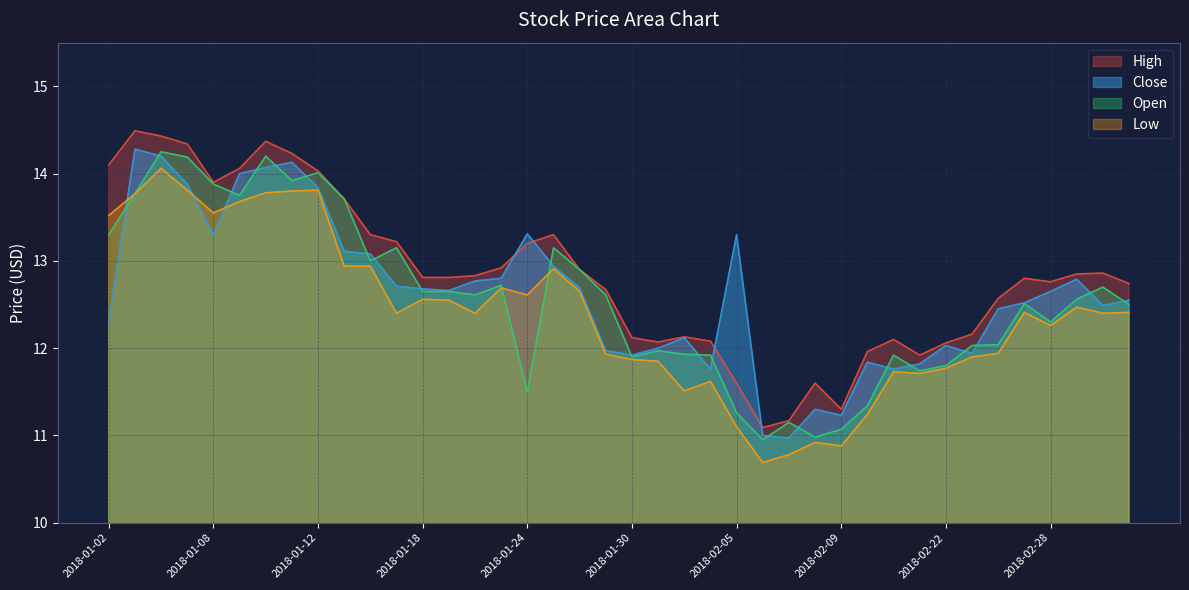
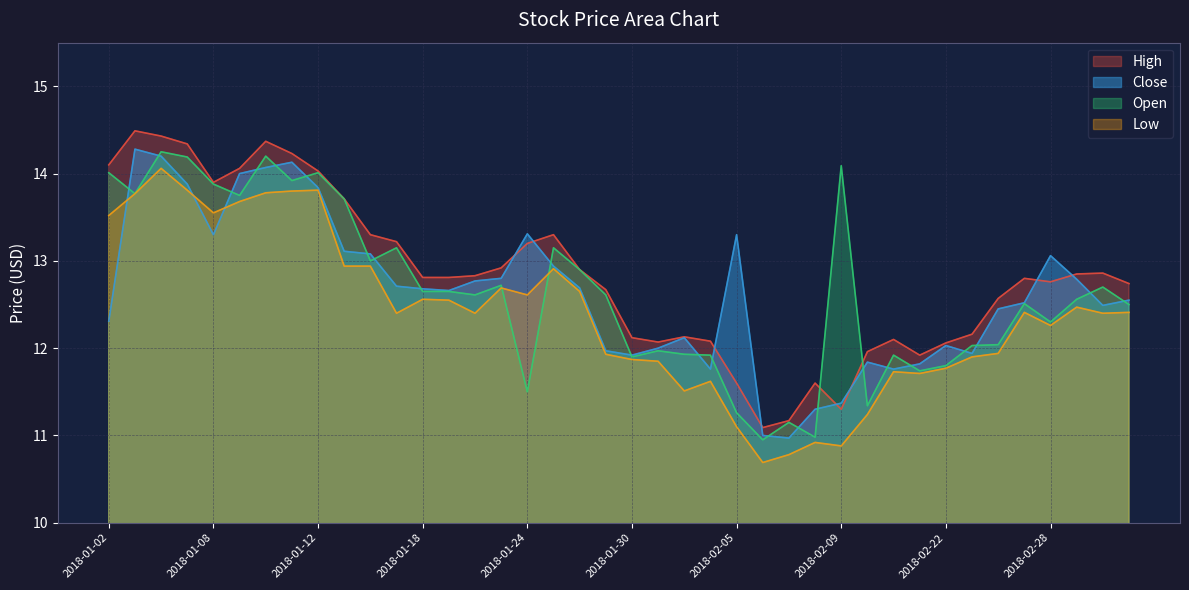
  {
    "Close": {
      "2018-01-02": 12.3,
      "2018-01-08": 13.3,
      "2018-01-12": 13.8,
      "2018-01-18": 12.7,
      "2018-01-24": 13.3,
      "2018-02-05": 13.3,
-     "2018-02-09": 11.2,
+     "2018-02-09": 11.4,
      "2018-02-22": 12.0,
-     "2018-02-28": 12.7
+     "2018-02-28": 13.1
    },
    "Open": {
-     "2018-01-02": 13.3,
+     "2018-01-02": 14.0,
      "2018-01-18": 12.7,
      "2018-01-24": 11.5,
      "2018-02-05": 11.3,
-     "2018-02-09": 11.1,
+     "2018-02-09": 14.1,
      "2018-02-22": 11.8,
      "2018-02-28": 12.3
    }
  }
